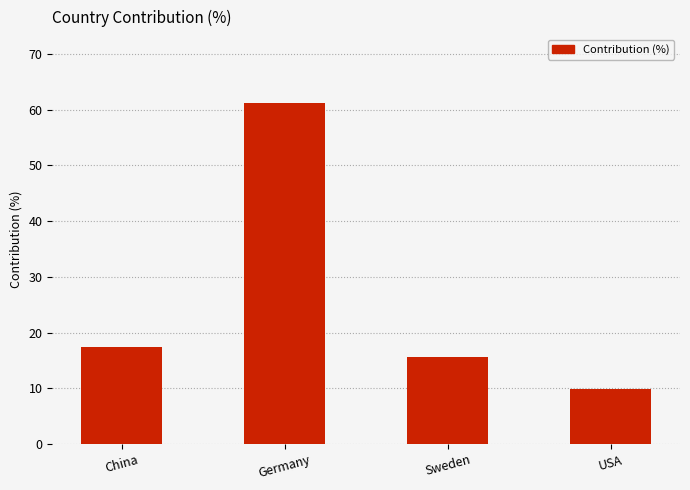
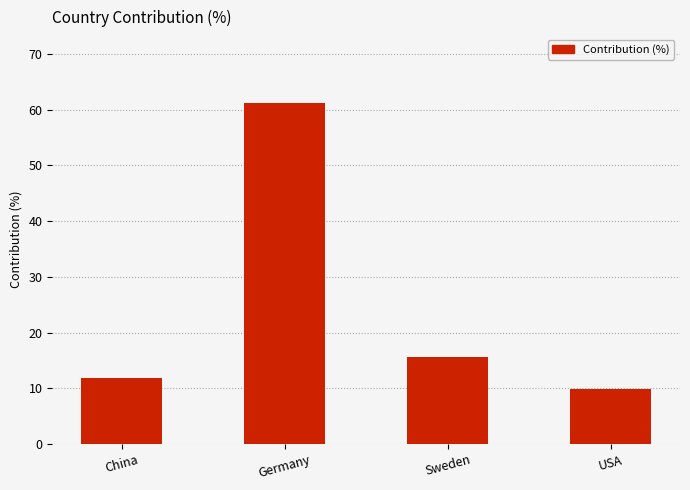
  {
-   "China": 17,
+   "China": 12,
    "Germany": 61,
    "Sweden": 16,
    "USA": 10
  }
